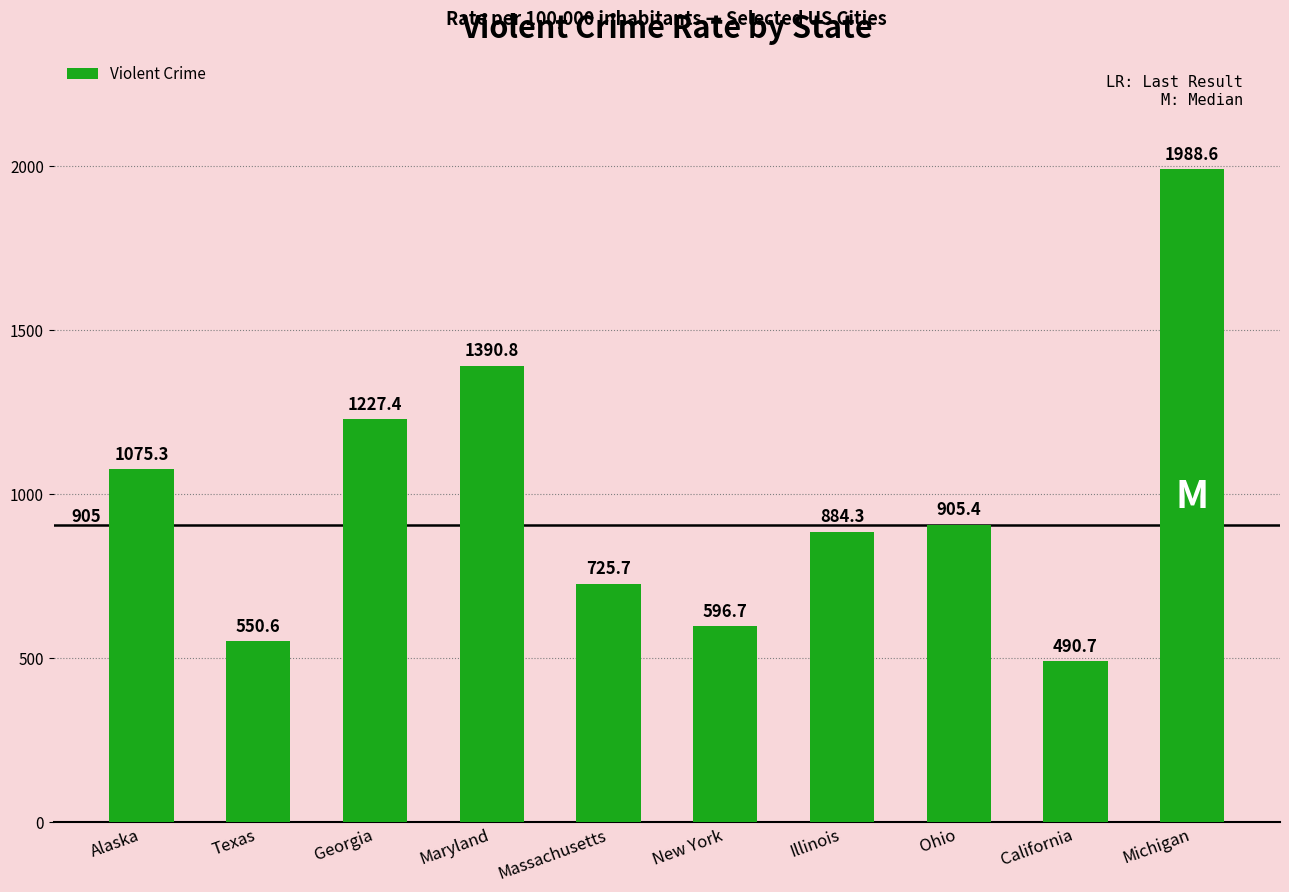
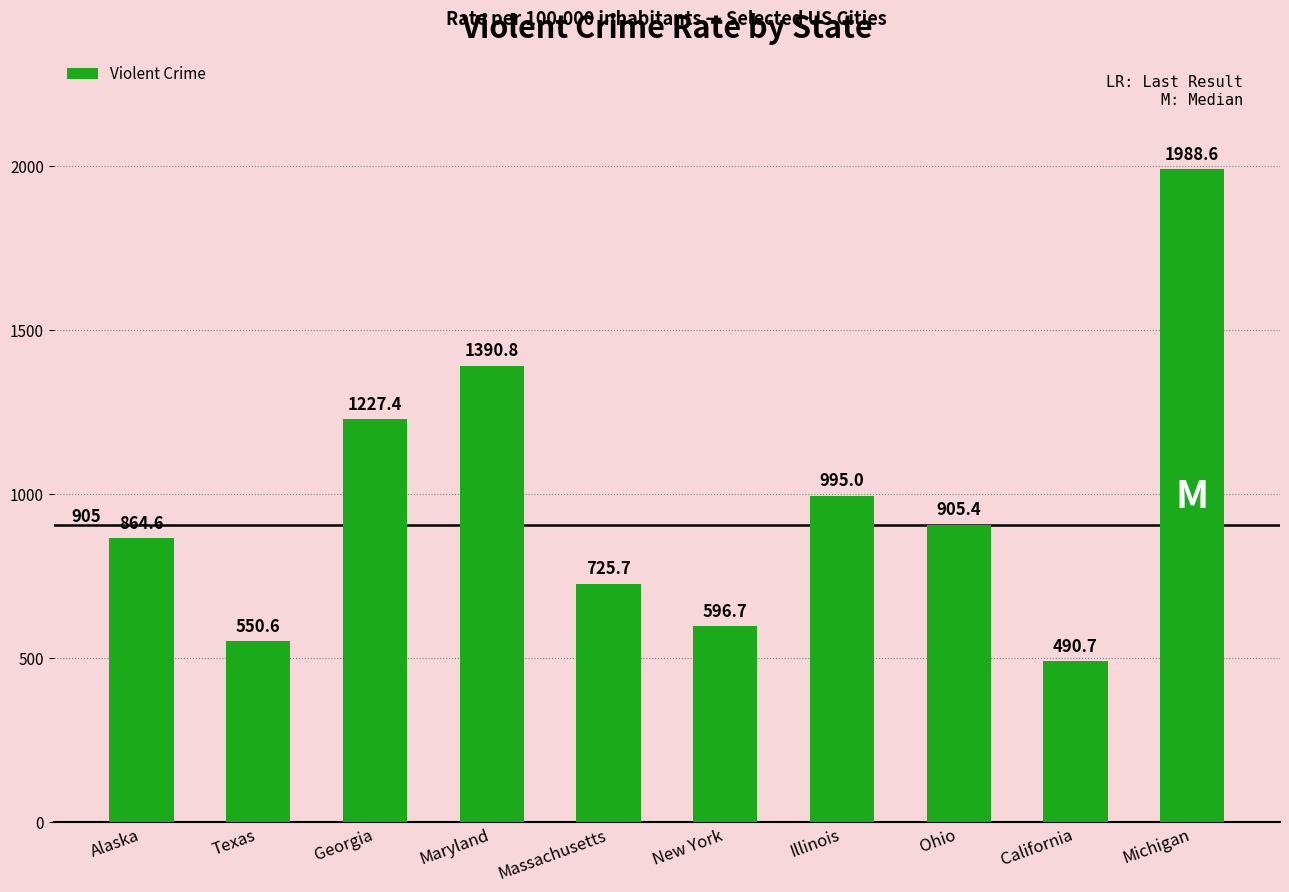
  {
-   "Alaska": 1075.3,
+   "Alaska": 864.6,
    "Texas": 550.6,
    "Georgia": 1227.4,
    "Maryland": 1390.8,
    "Massachusetts": 725.7,
    "New York": 596.7,
-   "Illinois": 884.3,
+   "Illinois": 995.0,
    "Ohio": 905.4,
    "California": 490.7,
    "Michigan": 1988.6
  }
